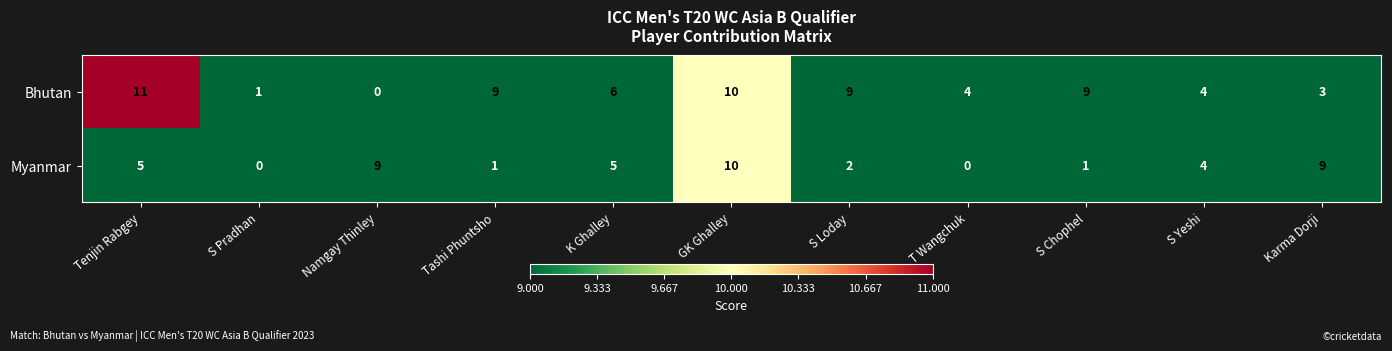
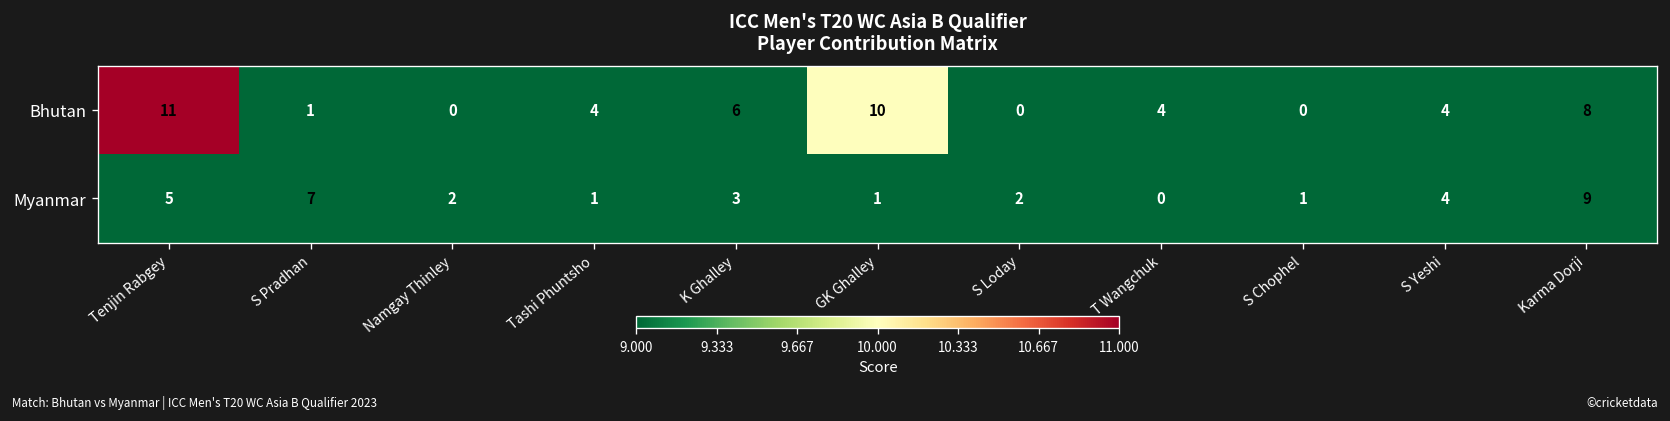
  {
    "Bhutan": {
      "Tenjin Rabgey": 11,
      "S Pradhan": 1,
      "Namgay Thinley": 0,
-     "Tashi Phuntsho": 9,
+     "Tashi Phuntsho": 4,
      "K Ghalley": 6,
      "GK Ghalley": 10,
-     "S Loday": 9,
+     "S Loday": 0,
      "T Wangchuk": 4,
-     "S Chophel": 9,
+     "S Chophel": 0,
      "S Yeshi": 4,
-     "Karma Dorji": 3
+     "Karma Dorji": 8
    },
    "Myanmar": {
      "Tenjin Rabgey": 5,
-     "S Pradhan": 0,
-     "Namgay Thinley": 9,
+     "S Pradhan": 7,
+     "Namgay Thinley": 2,
      "Tashi Phuntsho": 1,
-     "K Ghalley": 5,
-     "GK Ghalley": 10,
+     "K Ghalley": 3,
+     "GK Ghalley": 1,
      "S Loday": 2,
      "T Wangchuk": 0,
      "S Chophel": 1,
      "S Yeshi": 4,
      "Karma Dorji": 9
    }
  }
